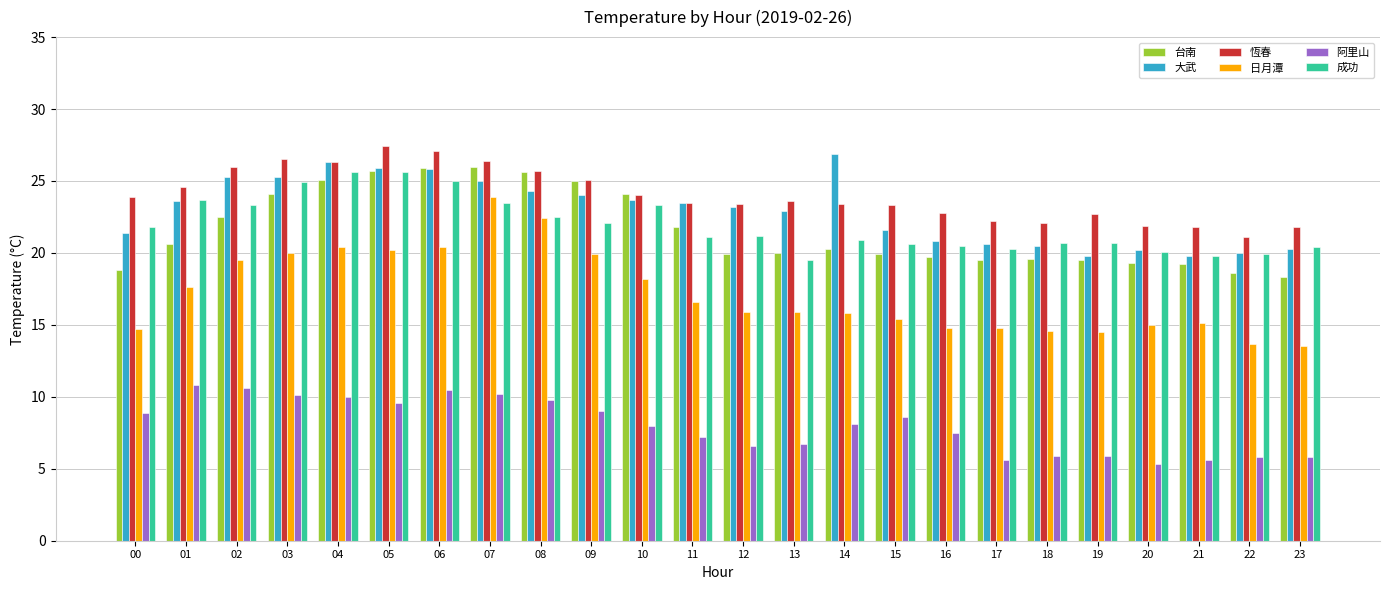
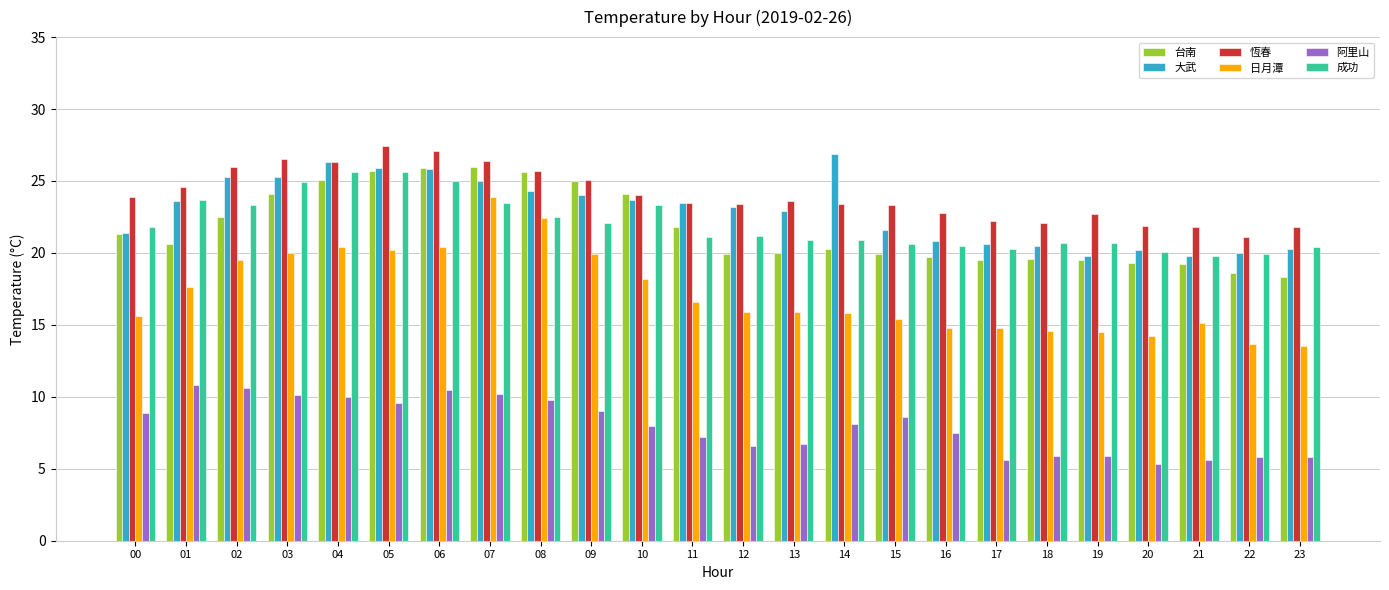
  {
    "台南": {
-     "00": 18.8,
+     "00": 21.3,
      "01": 20.6,
      "02": 22.5,
      "03": 24.1,
      "04": 25.1,
      "05": 25.7,
      "06": 25.9,
      "07": 26.0,
      "08": 25.6,
      "09": 25.0,
      "10": 24.1,
      "11": 21.8,
      "12": 19.9,
      "13": 20.0,
      "14": 20.3,
      "15": 19.9,
      "16": 19.7,
      "17": 19.5,
      "18": 19.6,
      "19": 19.5,
      "20": 19.3,
      "21": 19.2,
      "22": 18.6,
      "23": 18.3
    },
    "大武": {
      "00": 21.4,
      "01": 23.6,
      "02": 25.3,
      "03": 25.3,
      "04": 26.3,
      "05": 25.9,
      "06": 25.8,
      "07": 25.0,
      "08": 24.3,
      "09": 24.0,
      "10": 23.7,
      "11": 23.5,
      "12": 23.2,
      "13": 22.9,
      "14": 26.9,
      "15": 21.6,
      "16": 20.8,
      "17": 20.6,
      "18": 20.5,
      "19": 19.8,
      "20": 20.2,
      "21": 19.8,
      "22": 20.0,
      "23": 20.3
    },
    "恆春": {
      "00": 23.9,
      "01": 24.6,
      "02": 26.0,
      "03": 26.5,
      "04": 26.3,
      "05": 27.4,
      "06": 27.1,
      "07": 26.4,
      "08": 25.7,
      "09": 25.1,
      "10": 24.0,
      "11": 23.5,
      "12": 23.4,
      "13": 23.6,
      "14": 23.4,
      "15": 23.3,
      "16": 22.8,
      "17": 22.2,
      "18": 22.1,
      "19": 22.7,
      "20": 21.9,
      "21": 21.8,
      "22": 21.1,
      "23": 21.8
    },
    "日月潭": {
-     "00": 14.7,
+     "00": 15.6,
      "01": 17.6,
      "02": 19.5,
      "03": 20.0,
      "04": 20.4,
      "05": 20.2,
      "06": 20.4,
      "07": 23.9,
      "08": 22.4,
      "09": 19.9,
      "10": 18.2,
      "11": 16.6,
      "12": 15.9,
      "13": 15.9,
      "14": 15.8,
      "15": 15.4,
      "16": 14.8,
      "17": 14.8,
      "18": 14.6,
      "19": 14.5,
-     "20": 15.0,
+     "20": 14.2,
      "21": 15.1,
      "22": 13.7,
      "23": 13.5
    },
    "阿里山": {
      "00": 8.9,
      "01": 10.8,
      "02": 10.6,
      "03": 10.1,
      "04": 10.0,
      "05": 9.6,
      "06": 10.5,
      "07": 10.2,
      "08": 9.8,
      "09": 9.0,
      "10": 8.0,
      "11": 7.2,
      "12": 6.6,
      "13": 6.7,
      "14": 8.1,
      "15": 8.6,
      "16": 7.5,
      "17": 5.6,
      "18": 5.9,
      "19": 5.9,
      "20": 5.3,
      "21": 5.6,
      "22": 5.8,
      "23": 5.8
    },
    "成功": {
      "00": 21.8,
      "01": 23.7,
      "02": 23.3,
      "03": 24.9,
      "04": 25.6,
      "05": 25.6,
      "06": 25.0,
      "07": 23.5,
      "08": 22.5,
      "09": 22.1,
      "10": 23.3,
      "11": 21.1,
      "12": 21.2,
-     "13": 19.5,
+     "13": 20.9,
      "14": 20.9,
      "15": 20.6,
      "16": 20.5,
      "17": 20.3,
      "18": 20.7,
      "19": 20.7,
      "20": 20.1,
      "21": 19.8,
      "22": 19.9,
      "23": 20.4
    }
  }
